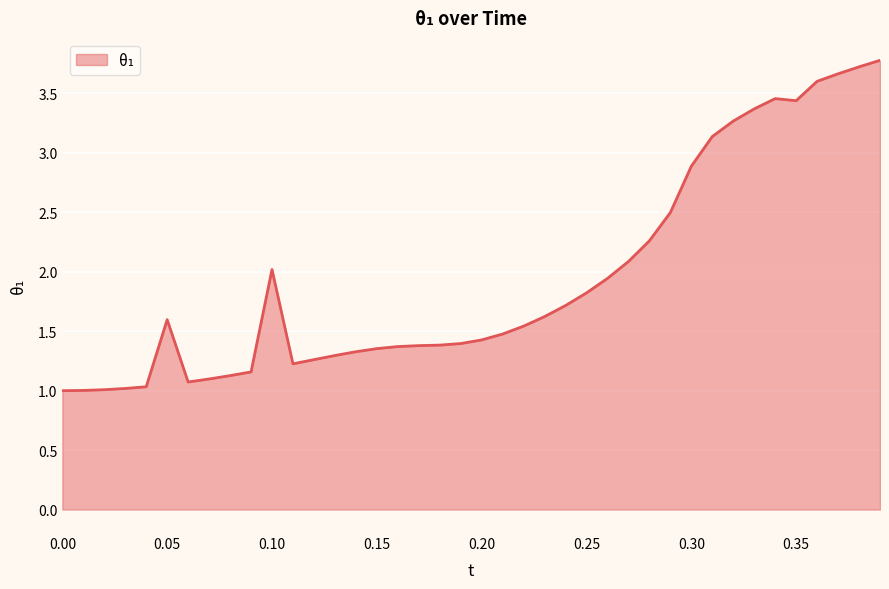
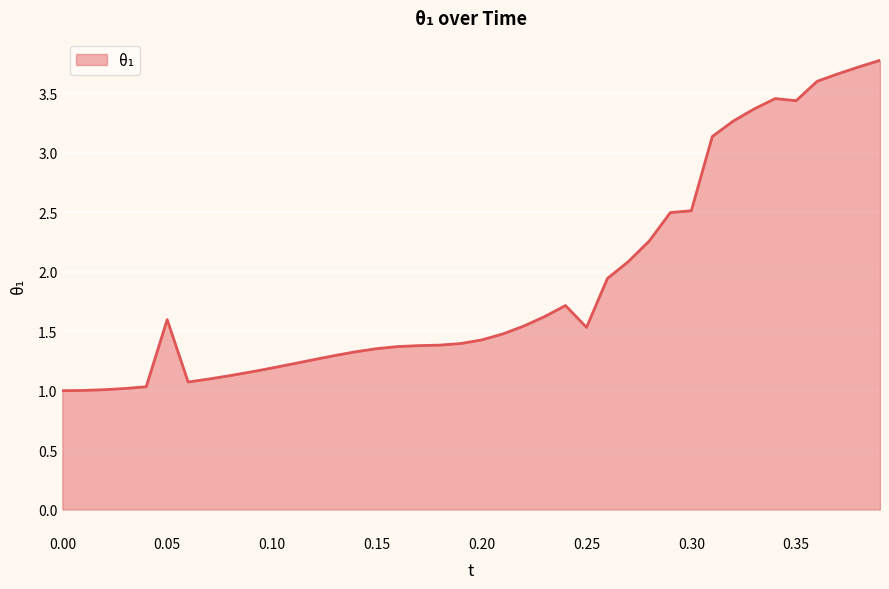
  {
    "0.00": 1.00,
    "0.05": 1.60,
-   "0.10": 2.02,
+   "0.10": 1.19,
    "0.15": 1.35,
    "0.20": 1.43,
-   "0.25": 1.82,
-   "0.30": 2.89,
+   "0.25": 1.53,
+   "0.30": 2.51,
    "0.35": 3.44
  }
